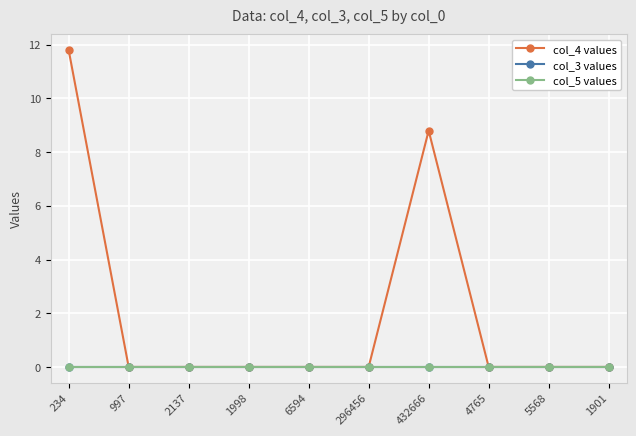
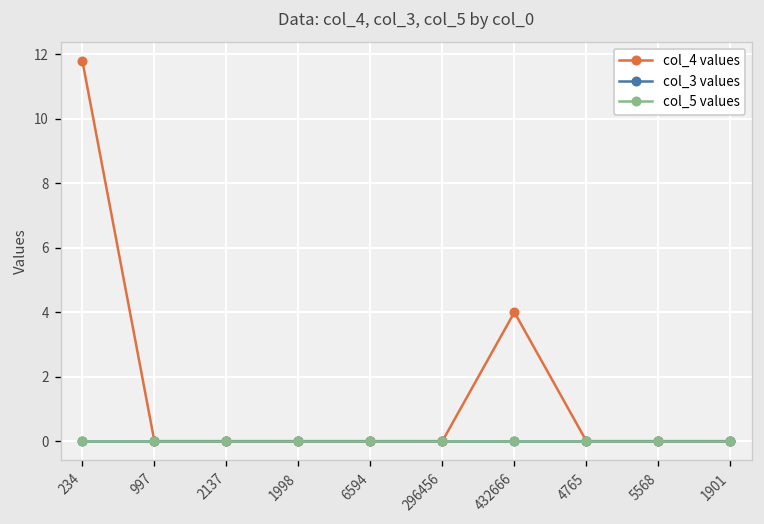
  {
    "col_4 values": {
      "234": 11.8,
-     "432666": 8.8
+     "432666": 4.0
    },
    "col_5 values": {
      "234": 0.0,
      "432666": 0.0
    }
  }
